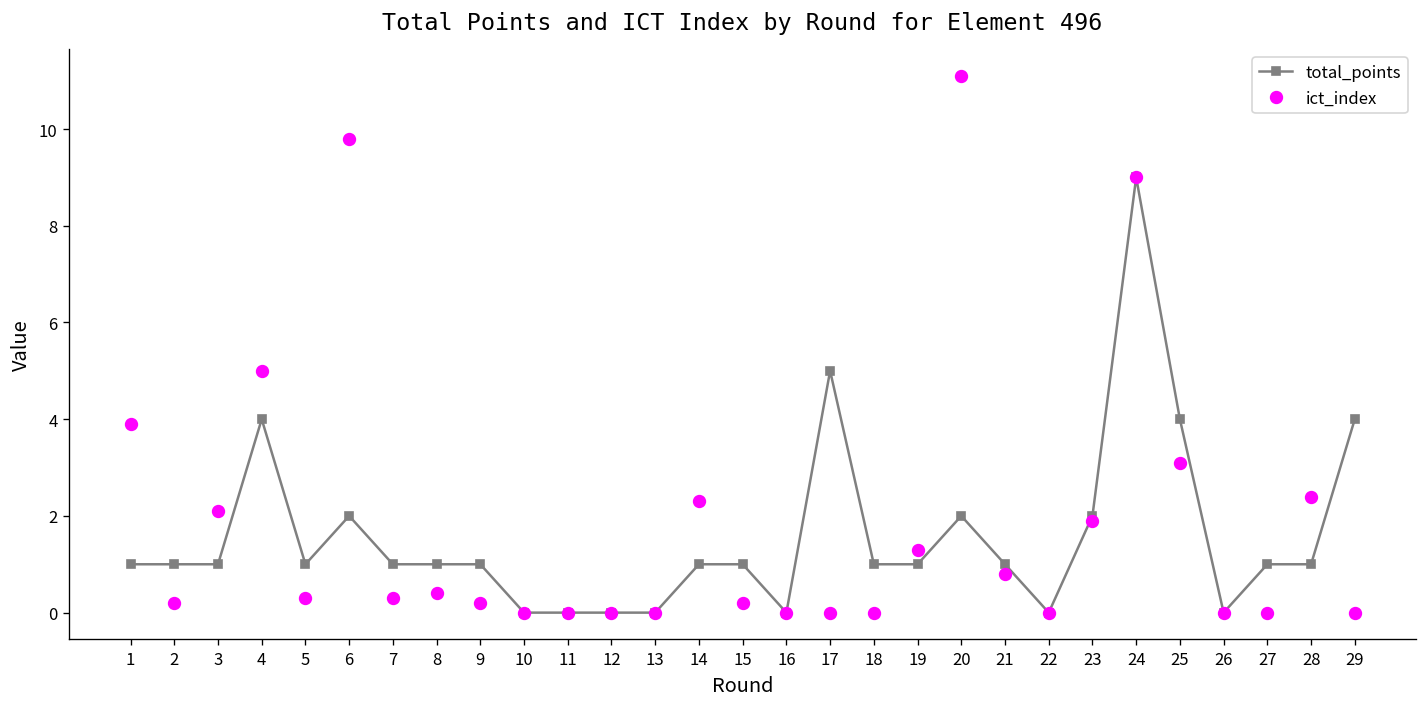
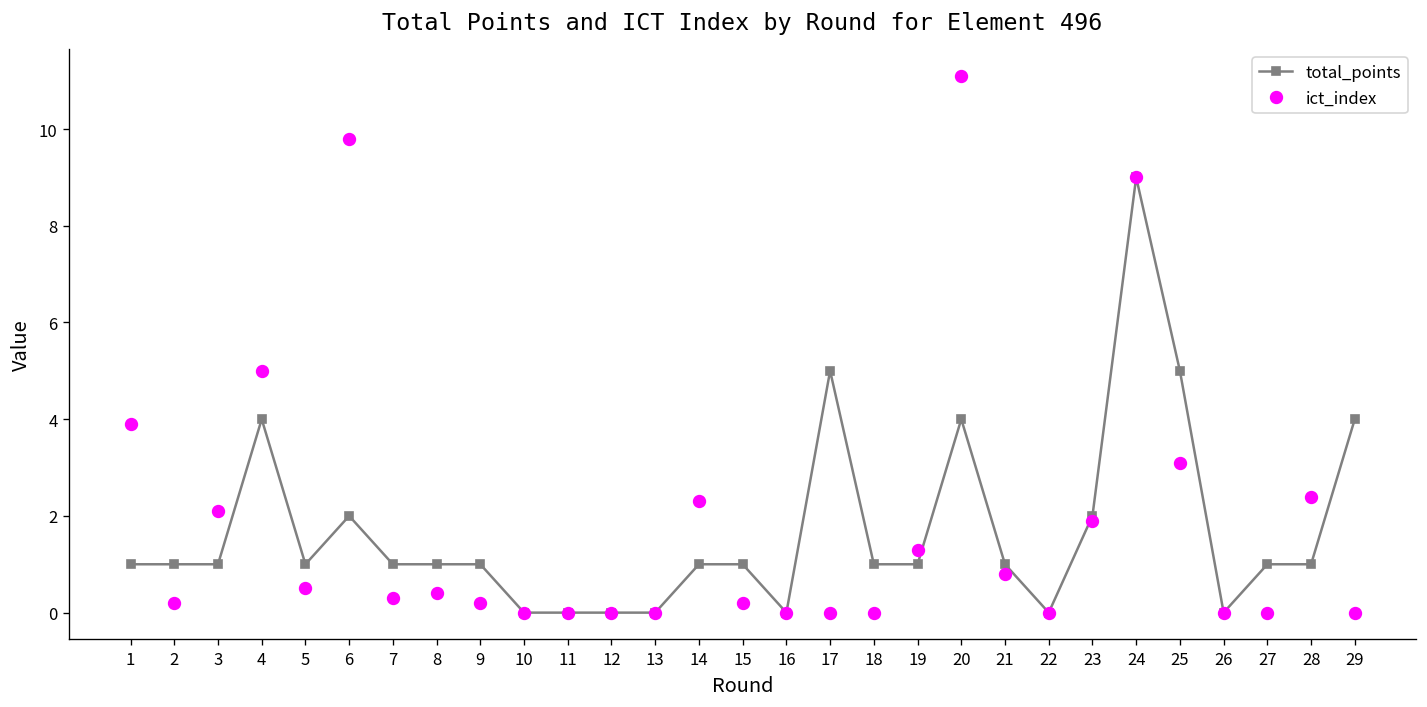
  {
    "total_points": {
      "1": 1,
      "2": 1,
      "3": 1,
      "4": 4,
      "5": 1,
      "6": 2,
      "7": 1,
      "8": 1,
      "9": 1,
      "14": 1,
      "15": 1,
      "17": 5,
      "18": 1,
      "19": 1,
-     "20": 2,
+     "20": 4,
      "21": 1,
      "23": 2,
-     "25": 4,
+     "25": 5,
      "27": 1,
      "28": 1,
      "29": 4
    },
    "ict_index": {
      "1": 3.9,
      "2": 0.2,
      "3": 2.1,
      "4": 5.0,
-     "5": 0.3,
+     "5": 0.5,
      "6": 9.8,
      "7": 0.3,
      "8": 0.4,
      "9": 0.2,
      "14": 2.3,
      "15": 0.2,
      "17": 0.0,
      "18": 0.0,
      "19": 1.3,
      "20": 11.1,
      "21": 0.8,
      "23": 1.9,
      "25": 3.1,
      "27": 0.0,
      "28": 2.4,
      "29": 0.0
    }
  }
